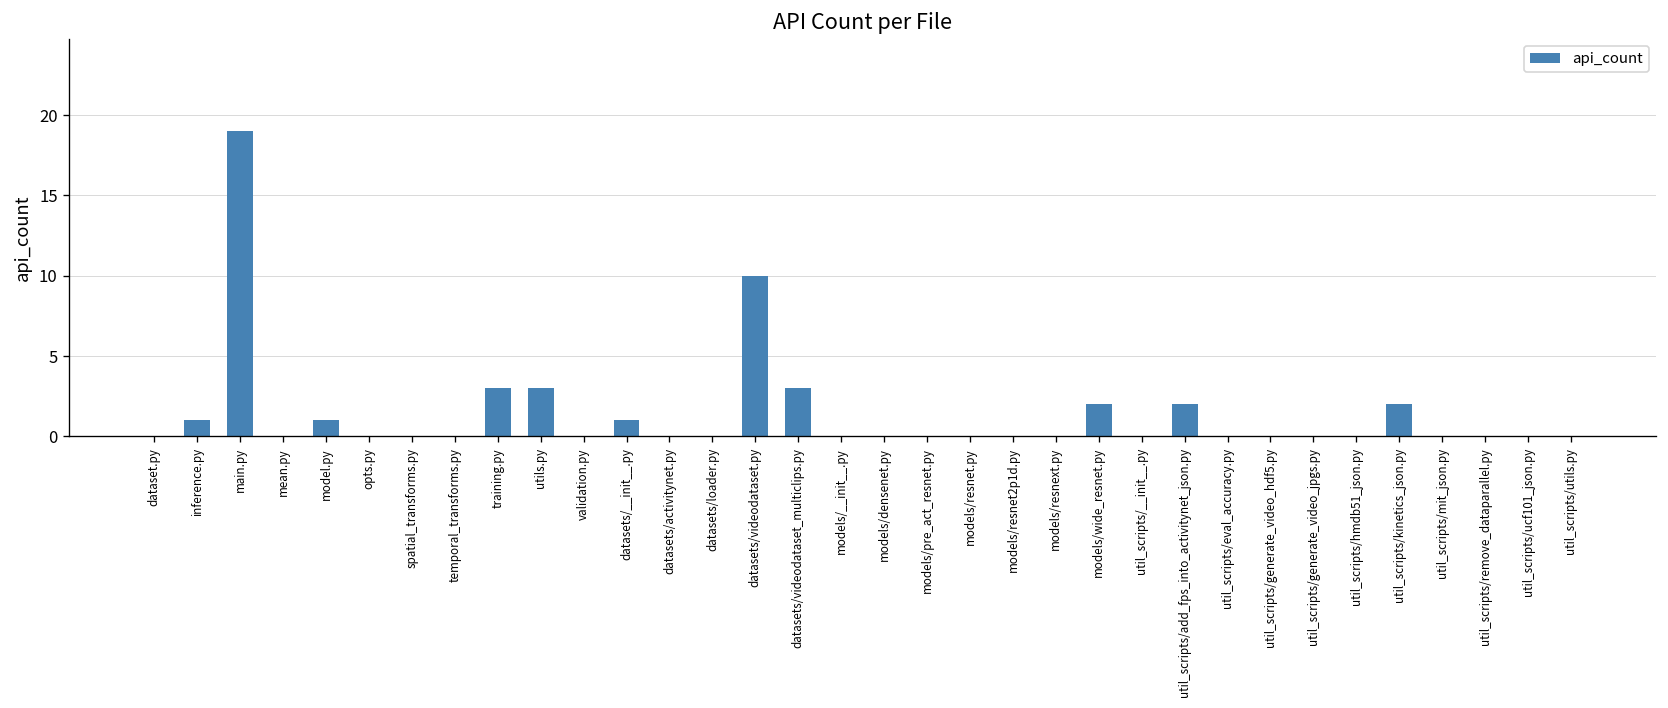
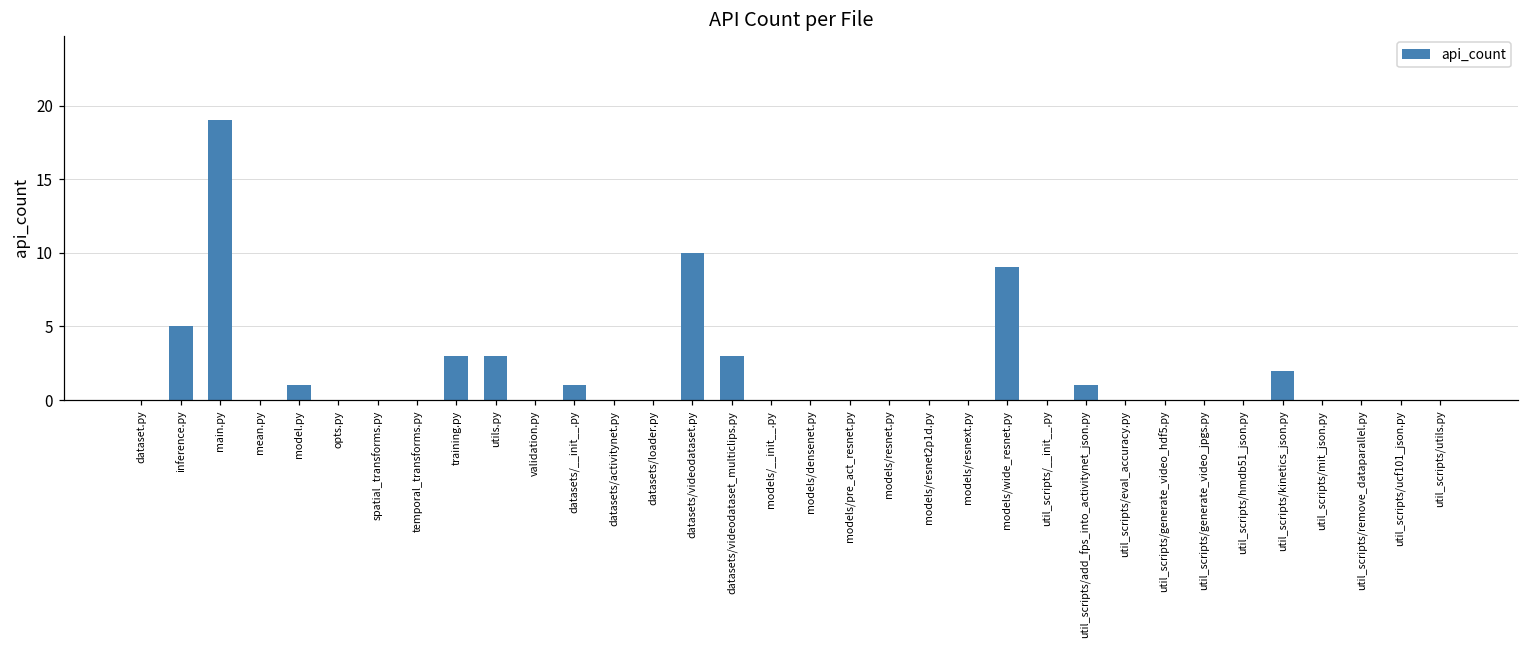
  {
    "dataset.py": 0,
-   "inference.py": 1,
+   "inference.py": 5,
    "main.py": 19,
    "mean.py": 0,
    "model.py": 1,
    "opts.py": 0,
    "spatial_transforms.py": 0,
    "temporal_transforms.py": 0,
    "training.py": 3,
    "utils.py": 3,
    "validation.py": 0,
    "datasets/__init__.py": 1,
    "datasets/activitynet.py": 0,
    "datasets/loader.py": 0,
    "datasets/videodataset.py": 10,
    "datasets/videodataset_multiclips.py": 3,
    "models/__init__.py": 0,
    "models/densenet.py": 0,
    "models/pre_act_resnet.py": 0,
    "models/resnet.py": 0,
    "models/resnet2p1d.py": 0,
    "models/resnext.py": 0,
-   "models/wide_resnet.py": 2,
+   "models/wide_resnet.py": 9,
    "util_scripts/__init__.py": 0,
-   "util_scripts/add_fps_into_activitynet_json.py": 2,
+   "util_scripts/add_fps_into_activitynet_json.py": 1,
    "util_scripts/eval_accuracy.py": 0,
    "util_scripts/generate_video_hdf5.py": 0,
    "util_scripts/generate_video_jpgs.py": 0,
    "util_scripts/hmdb51_json.py": 0,
    "util_scripts/kinetics_json.py": 2,
    "util_scripts/mit_json.py": 0,
    "util_scripts/remove_dataparallel.py": 0,
    "util_scripts/ucf101_json.py": 0,
    "util_scripts/utils.py": 0
  }
